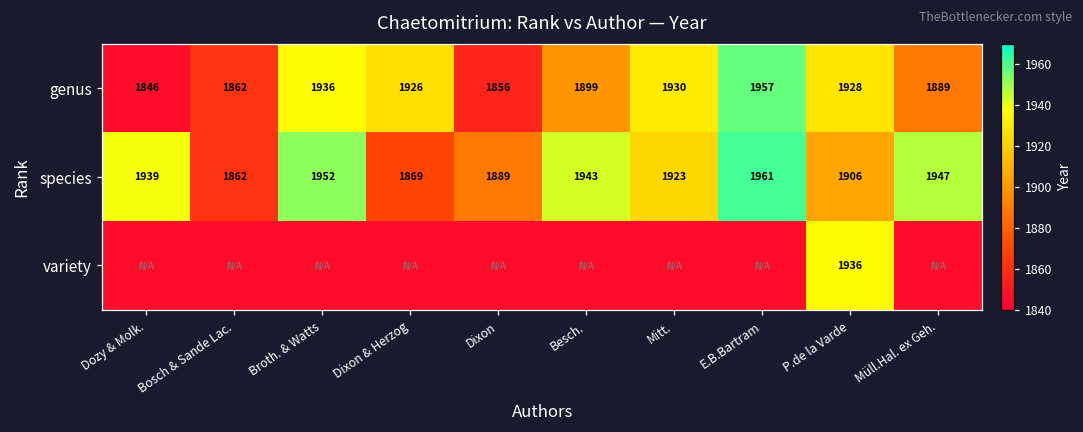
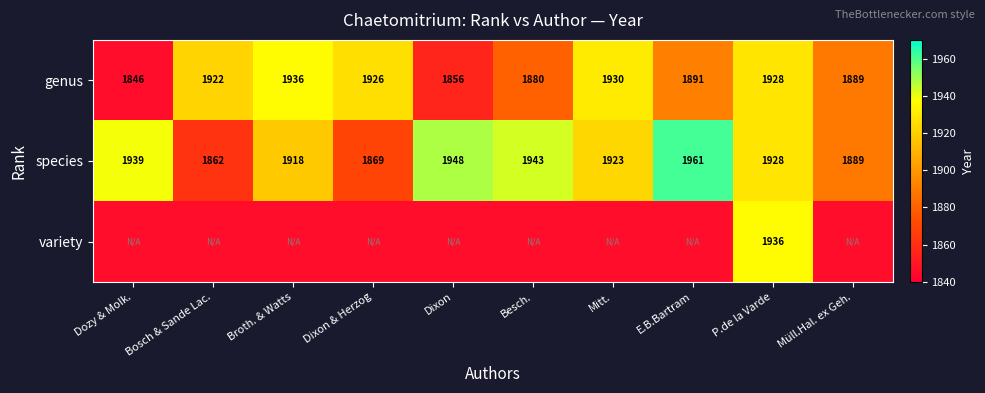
  {
    "genus": {
      "Dozy & Molk.": 1846,
-     "Bosch & Sande Lac.": 1862,
+     "Bosch & Sande Lac.": 1922,
      "Broth. & Watts": 1936,
      "Dixon & Herzog": 1926,
      "Dixon": 1856,
-     "Besch.": 1899,
+     "Besch.": 1880,
      "Mitt.": 1930,
-     "E.B.Bartram": 1957,
+     "E.B.Bartram": 1891,
      "P.de la Varde": 1928,
      "Müll.Hal. ex Geh.": 1889
    },
    "species": {
      "Dozy & Molk.": 1939,
      "Bosch & Sande Lac.": 1862,
-     "Broth. & Watts": 1952,
+     "Broth. & Watts": 1918,
      "Dixon & Herzog": 1869,
-     "Dixon": 1889,
+     "Dixon": 1948,
      "Besch.": 1943,
      "Mitt.": 1923,
      "E.B.Bartram": 1961,
-     "P.de la Varde": 1906,
-     "Müll.Hal. ex Geh.": 1947
+     "P.de la Varde": 1928,
+     "Müll.Hal. ex Geh.": 1889
    },
    "variety": {
      "P.de la Varde": 1936
    }
  }
